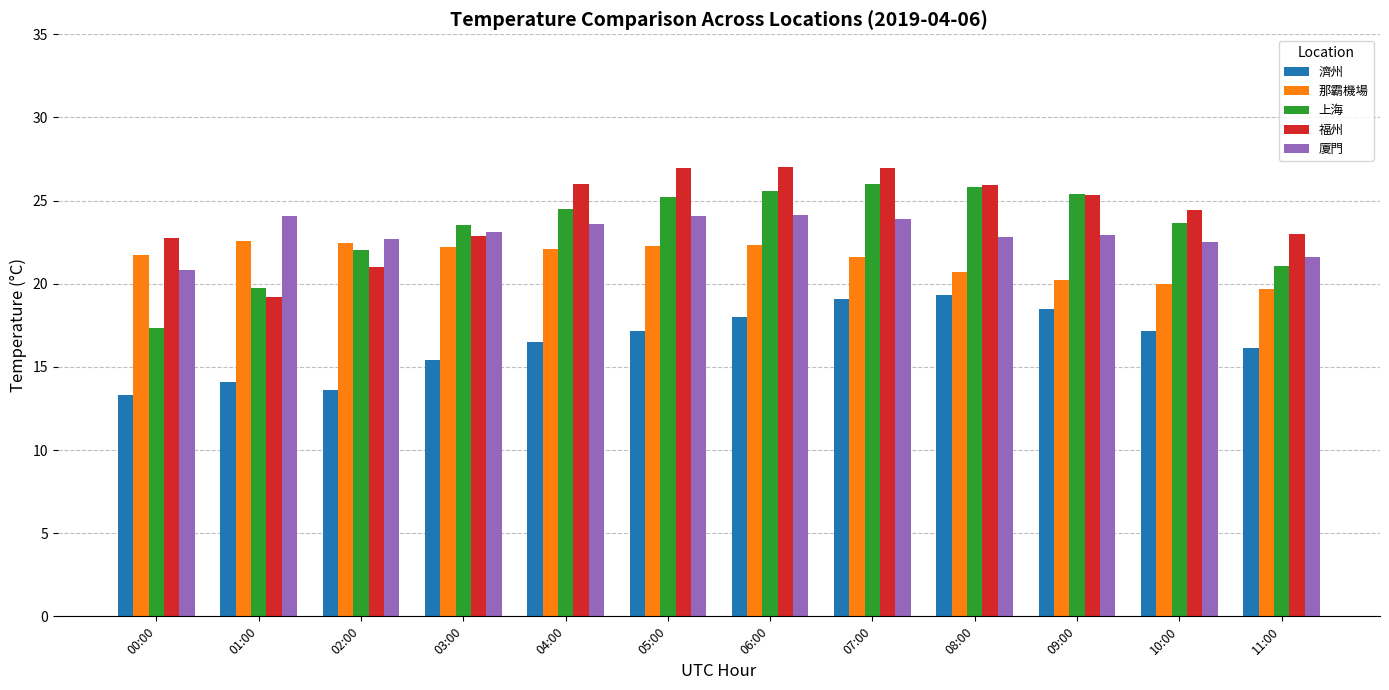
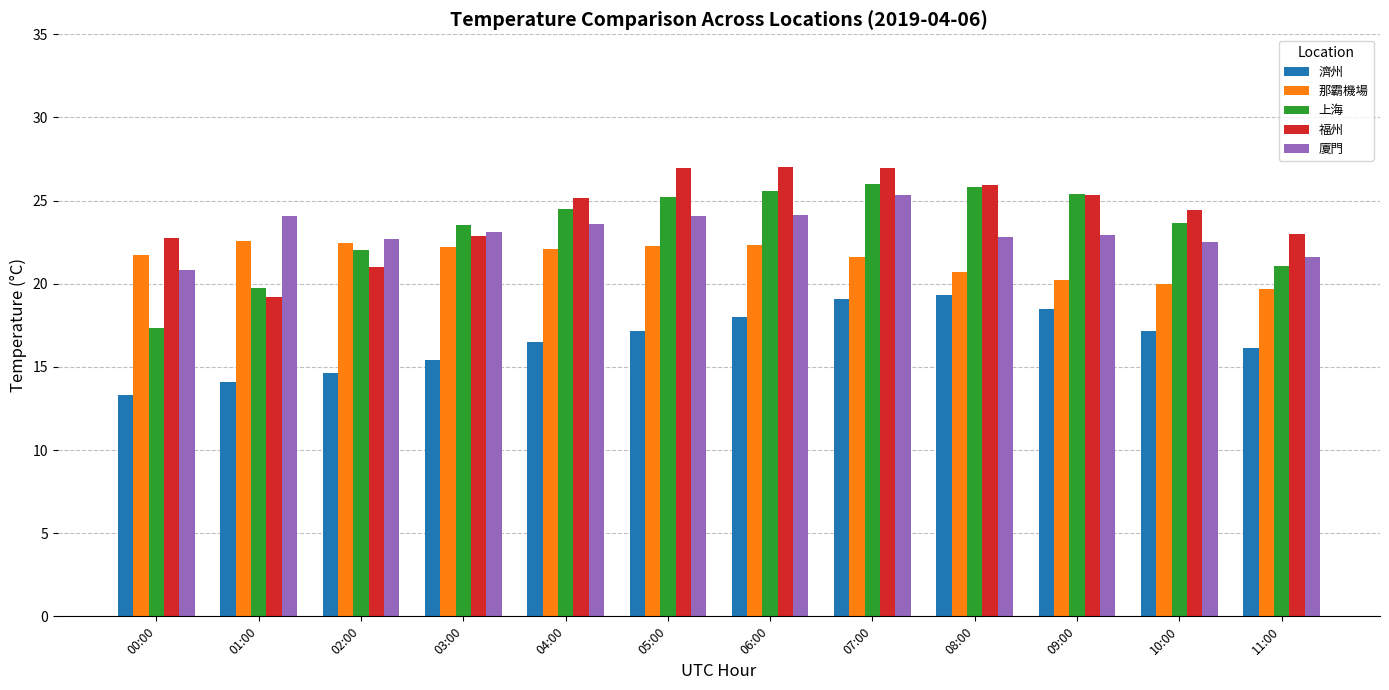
  {
    "濟州": {
      "00:00": 13.3,
      "01:00": 14.1,
-     "02:00": 13.6,
+     "02:00": 14.6,
      "03:00": 15.4,
      "04:00": 16.5,
      "05:00": 17.1,
      "06:00": 18.0,
      "07:00": 19.1,
      "08:00": 19.3,
      "09:00": 18.5,
      "10:00": 17.1,
      "11:00": 16.2
    },
    "那霸機場": {
      "00:00": 21.7,
      "01:00": 22.6,
      "02:00": 22.4,
      "03:00": 22.2,
      "04:00": 22.1,
      "05:00": 22.2,
      "06:00": 22.3,
      "07:00": 21.6,
      "08:00": 20.7,
      "09:00": 20.2,
      "10:00": 20.0,
      "11:00": 19.7
    },
    "上海": {
      "00:00": 17.3,
      "01:00": 19.7,
      "02:00": 22.0,
      "03:00": 23.6,
      "04:00": 24.5,
      "05:00": 25.2,
      "06:00": 25.6,
      "07:00": 26.0,
      "08:00": 25.8,
      "09:00": 25.4,
      "10:00": 23.6,
      "11:00": 21.0
    },
    "福州": {
      "00:00": 22.8,
      "01:00": 19.2,
      "02:00": 21.0,
      "03:00": 22.9,
-     "04:00": 26.0,
+     "04:00": 25.2,
      "05:00": 26.9,
      "06:00": 27.0,
      "07:00": 27.0,
      "08:00": 25.9,
      "09:00": 25.3,
      "10:00": 24.5,
      "11:00": 23.0
    },
    "廈門": {
      "00:00": 20.8,
      "01:00": 24.1,
      "02:00": 22.7,
      "03:00": 23.1,
      "04:00": 23.6,
      "05:00": 24.1,
      "06:00": 24.1,
-     "07:00": 23.9,
+     "07:00": 25.3,
      "08:00": 22.8,
      "09:00": 22.9,
      "10:00": 22.5,
      "11:00": 21.6
    }
  }
